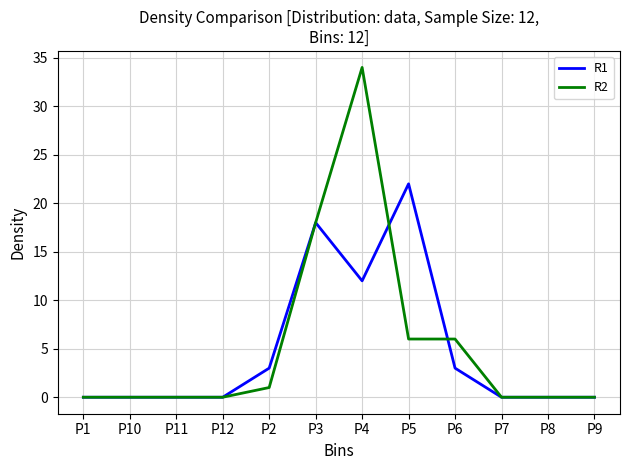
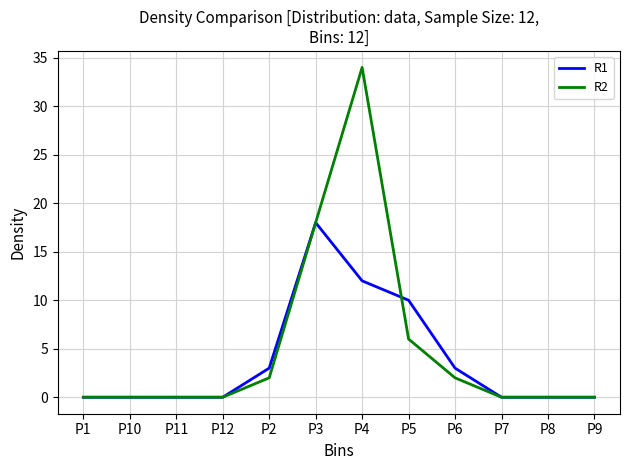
  {
    "R1": {
      "P2": 3,
      "P4": 12,
-     "P5": 22,
+     "P5": 10,
      "P6": 3
    },
    "R2": {
-     "P2": 1,
+     "P2": 2,
      "P4": 34,
      "P5": 6,
-     "P6": 6
+     "P6": 2
    }
  }
